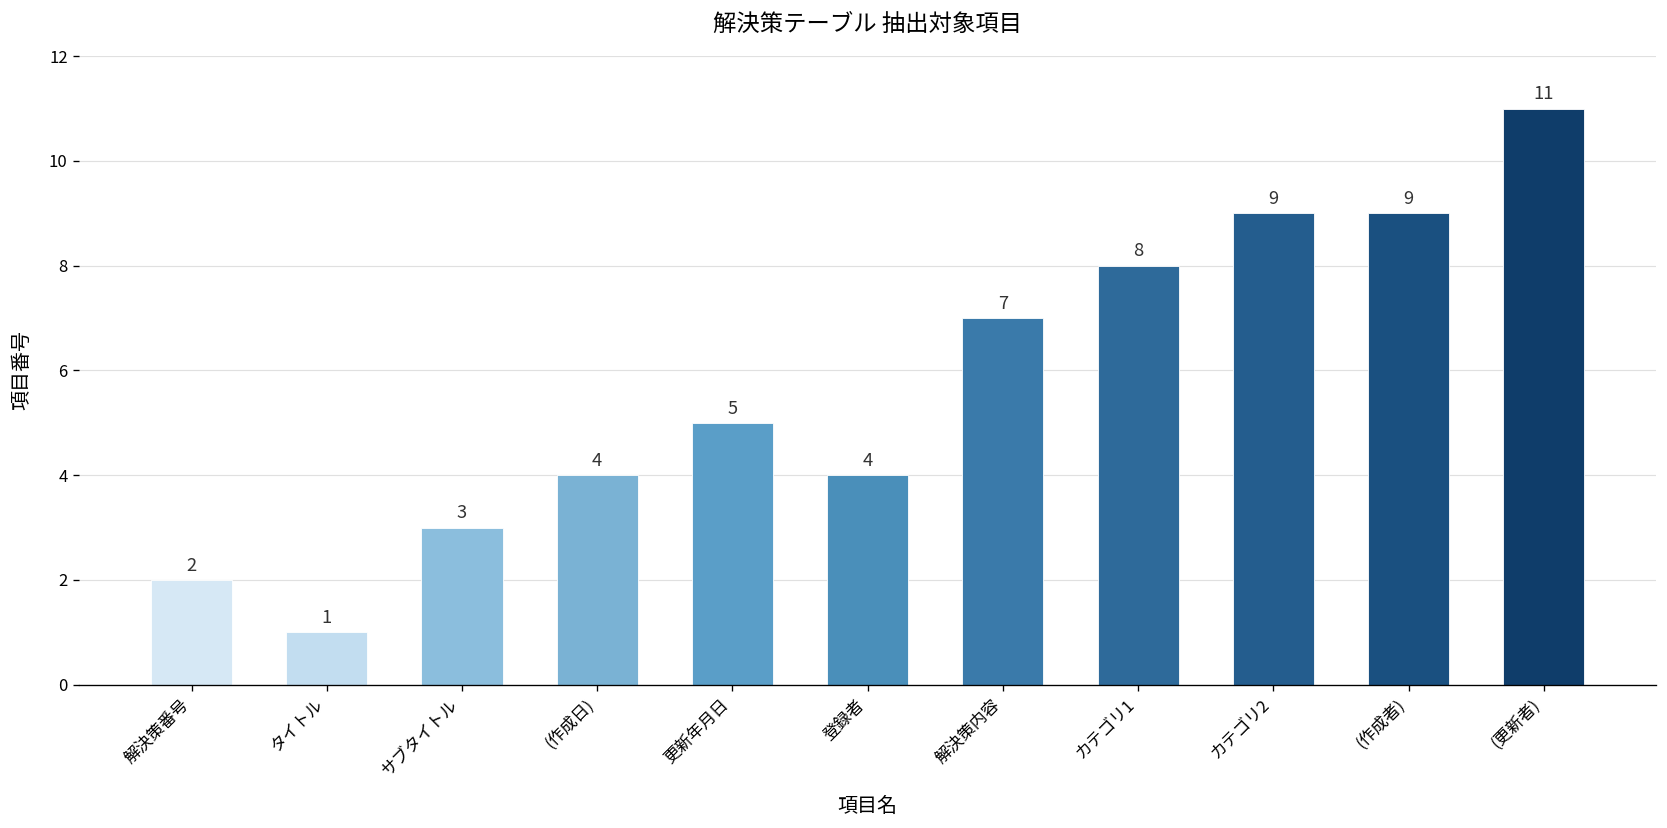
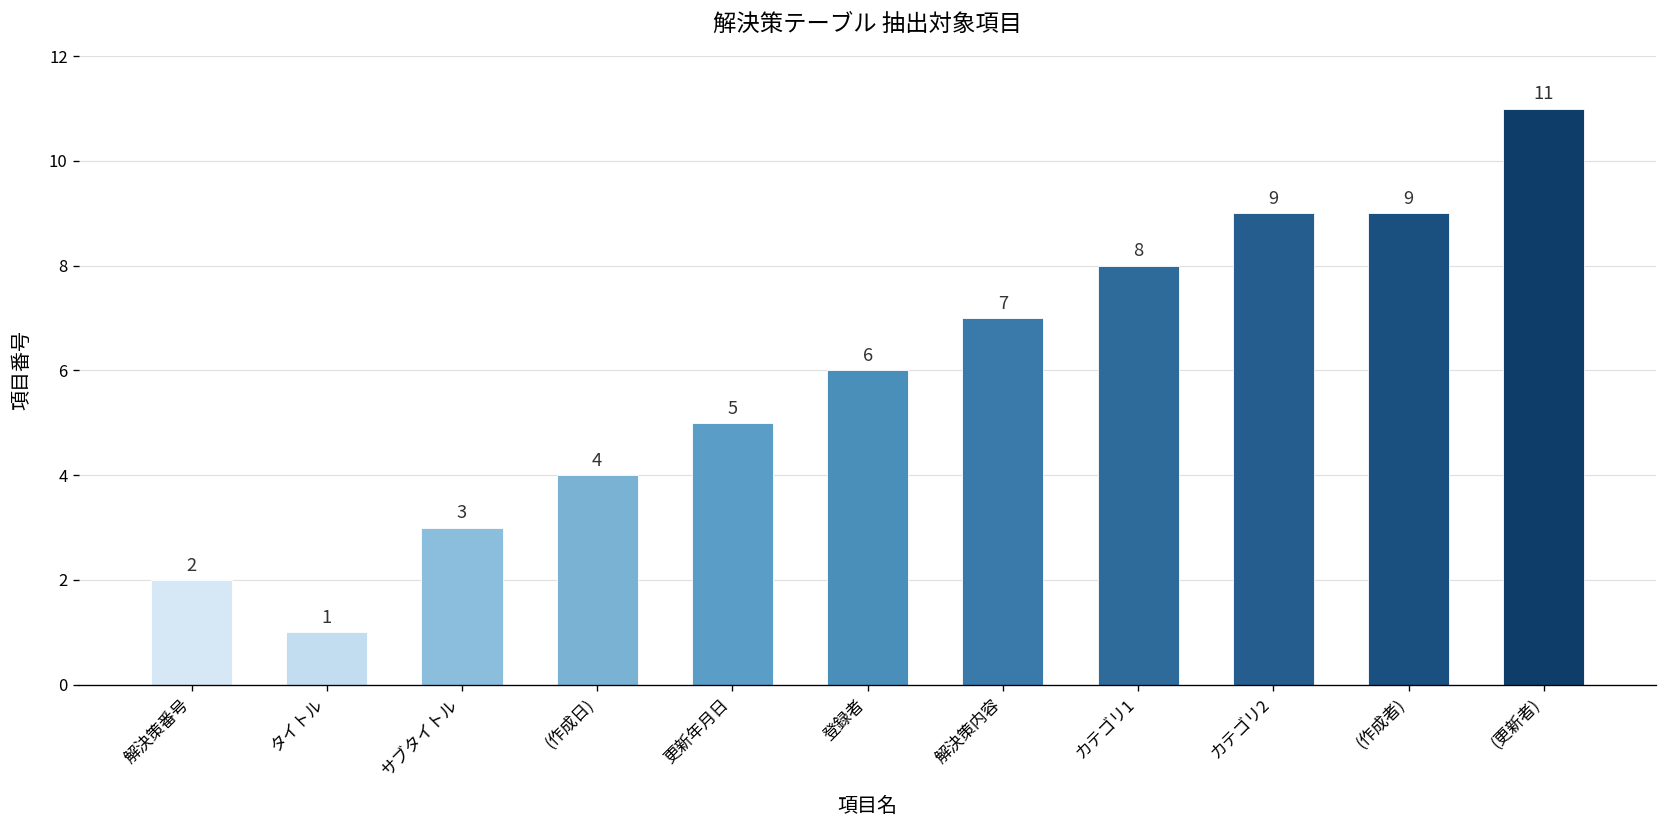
  {
    "解決策番号": 2,
    "タイトル": 1,
    "サブタイトル": 3,
    "(作成日)": 4,
    "更新年月日": 5,
-   "登録者": 4,
+   "登録者": 6,
    "解決策内容": 7,
    "カテゴリ1": 8,
    "カテゴリ2": 9,
    "(作成者)": 9,
    "(更新者)": 11
  }
